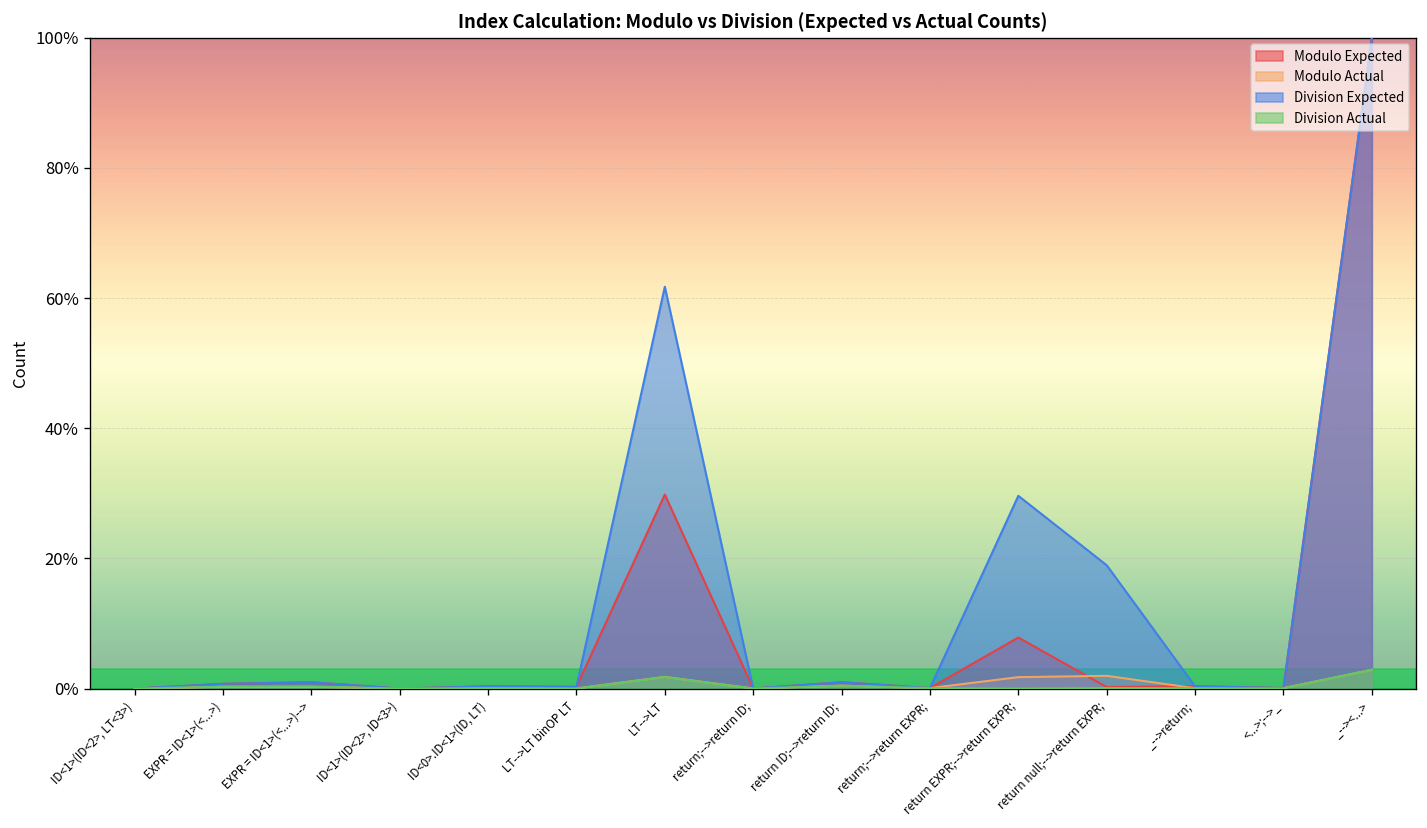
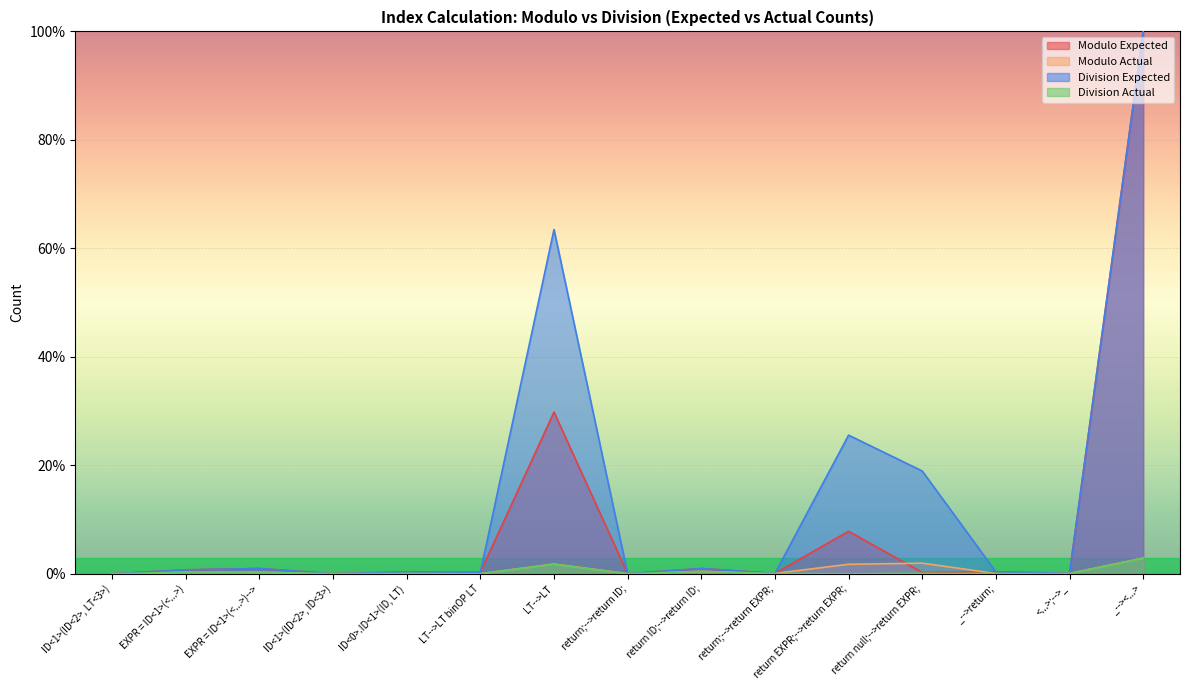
  {
    "Modulo Expected": {
      "LT-->LT": "30%",
      "return EXPR;-->return EXPR;": "8%"
    },
    "Division Expected": {
-     "LT-->LT": "62%",
-     "return EXPR;-->return EXPR;": "30%",
+     "LT-->LT": "63%",
+     "return EXPR;-->return EXPR;": "26%",
      "return null;-->return EXPR;": "19%"
    }
  }
